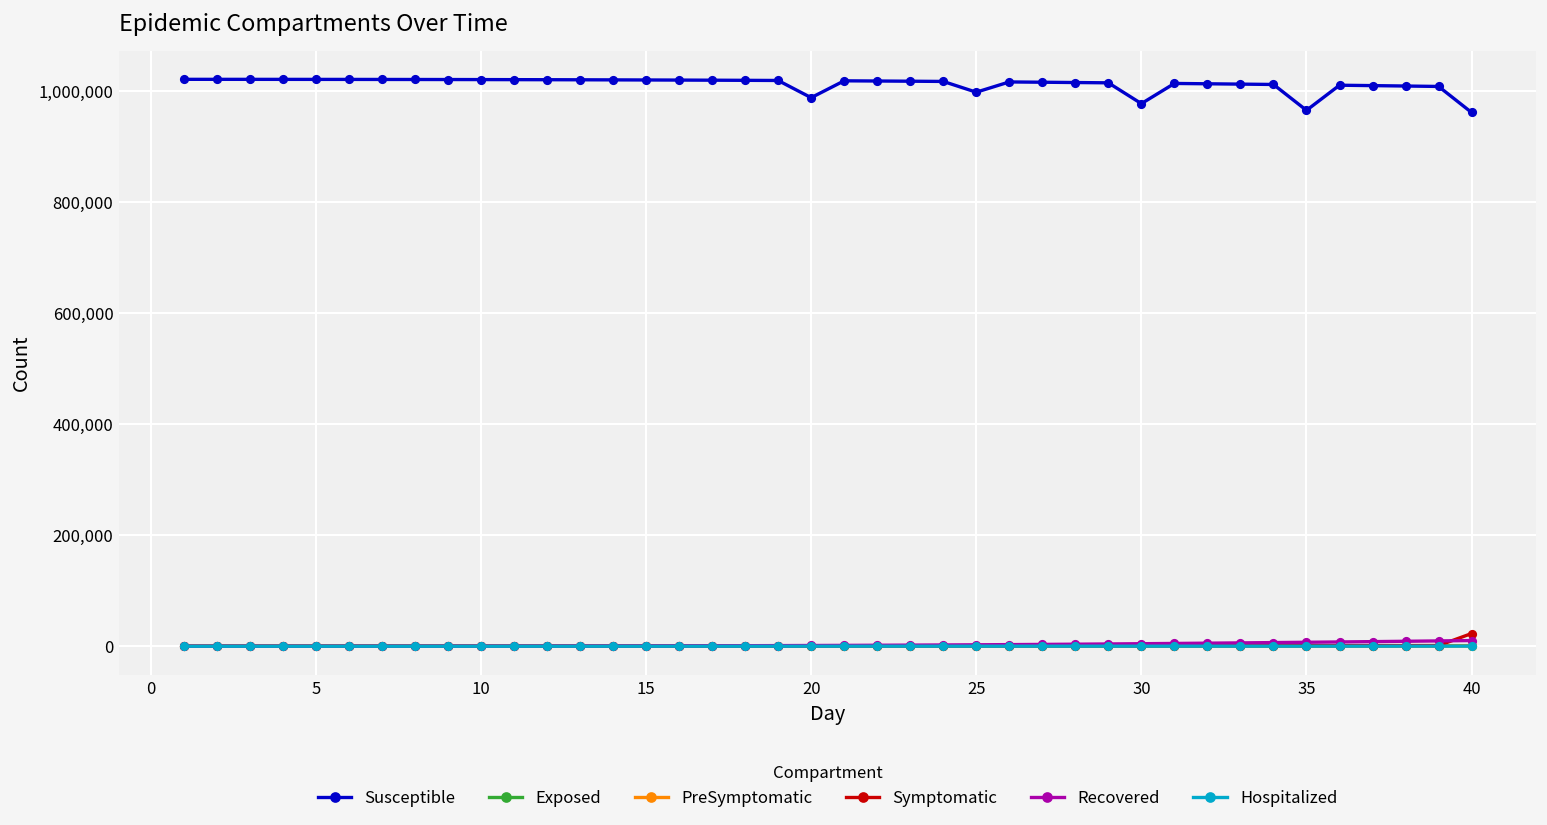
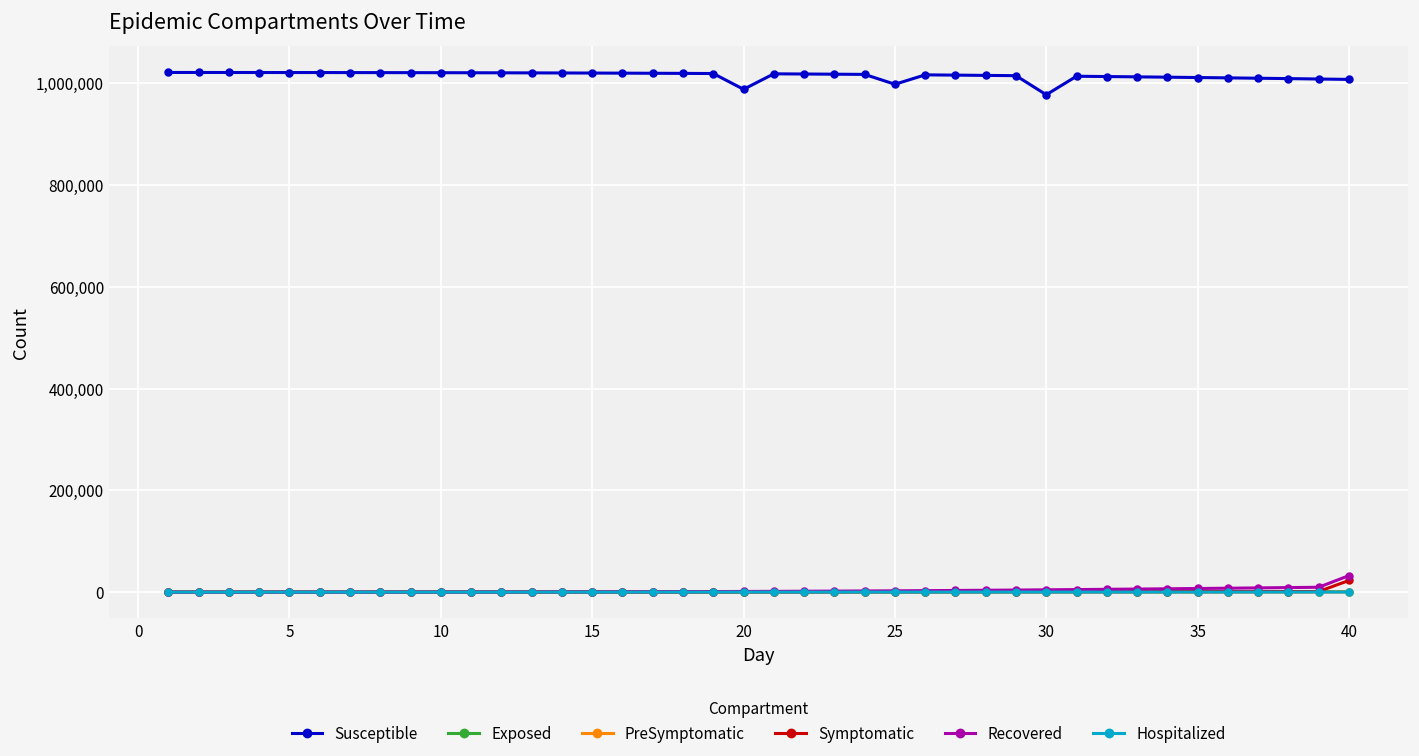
  {
    "Susceptible": {
      "5": "1,020,000",
      "10": "1,020,000",
      "15": "1,020,000",
      "20": "990,000",
      "25": "1,000,000",
      "30": "980,000",
-     "35": "970,000",
-     "40": "960,000"
+     "35": "1,010,000",
+     "40": "1,010,000"
    },
    "Symptomatic": {
      "40": "20,000"
    },
    "Recovered": {
      "35": "10,000",
-     "40": "10,000"
+     "40": "30,000"
    }
  }
